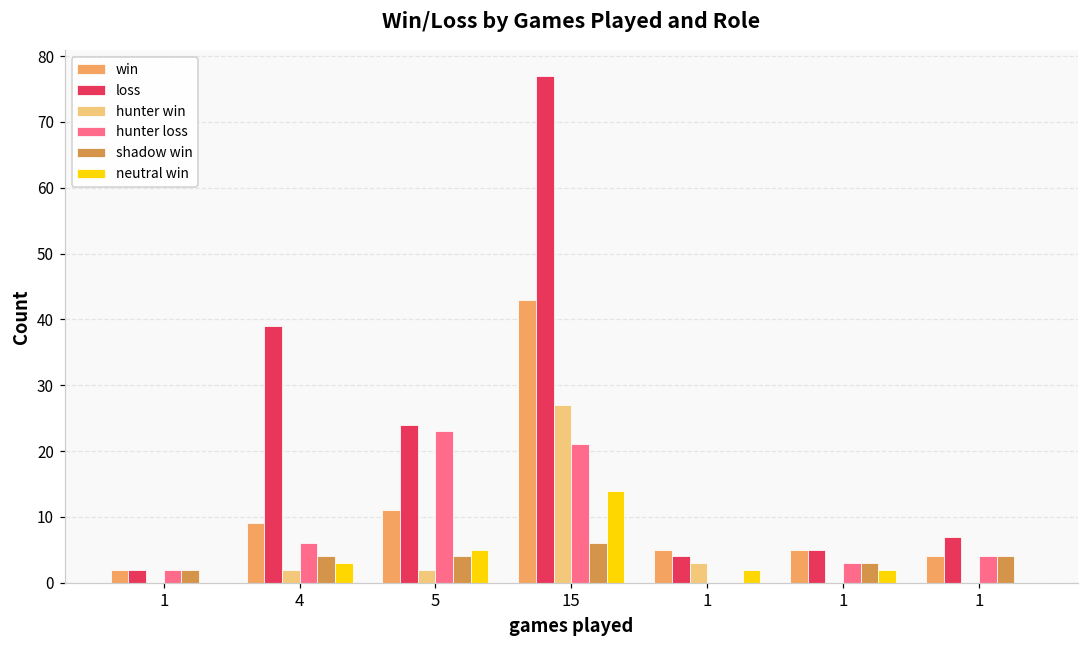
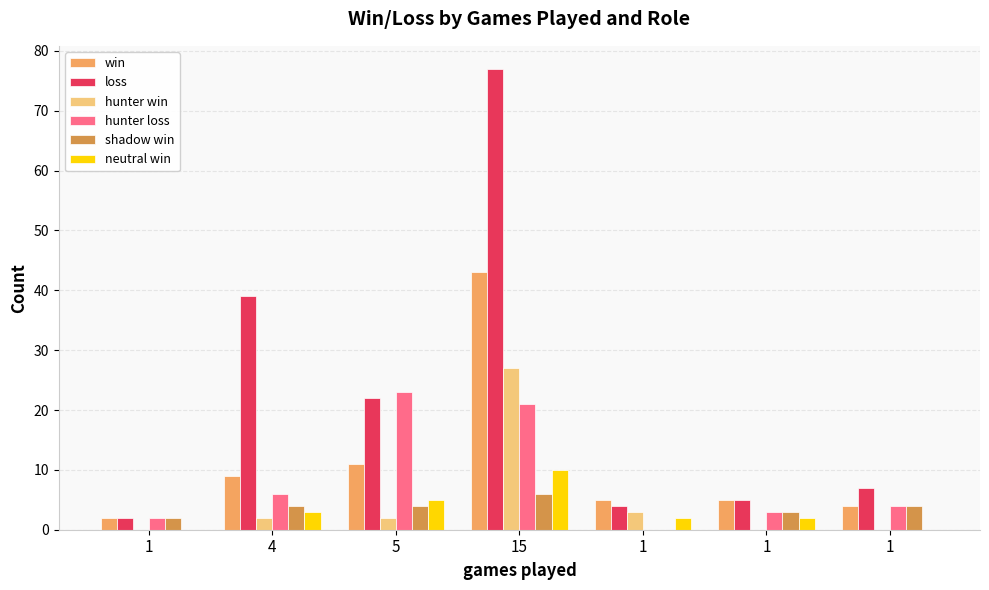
  {
    "loss": {
      "4": 39,
-     "5": 24,
+     "5": 22,
      "15": 77
    },
    "hunter loss": {
      "4": 6,
      "5": 23,
      "15": 21
    },
    "neutral win": {
      "4": 3,
      "5": 5,
-     "15": 14
+     "15": 10
    }
  }
